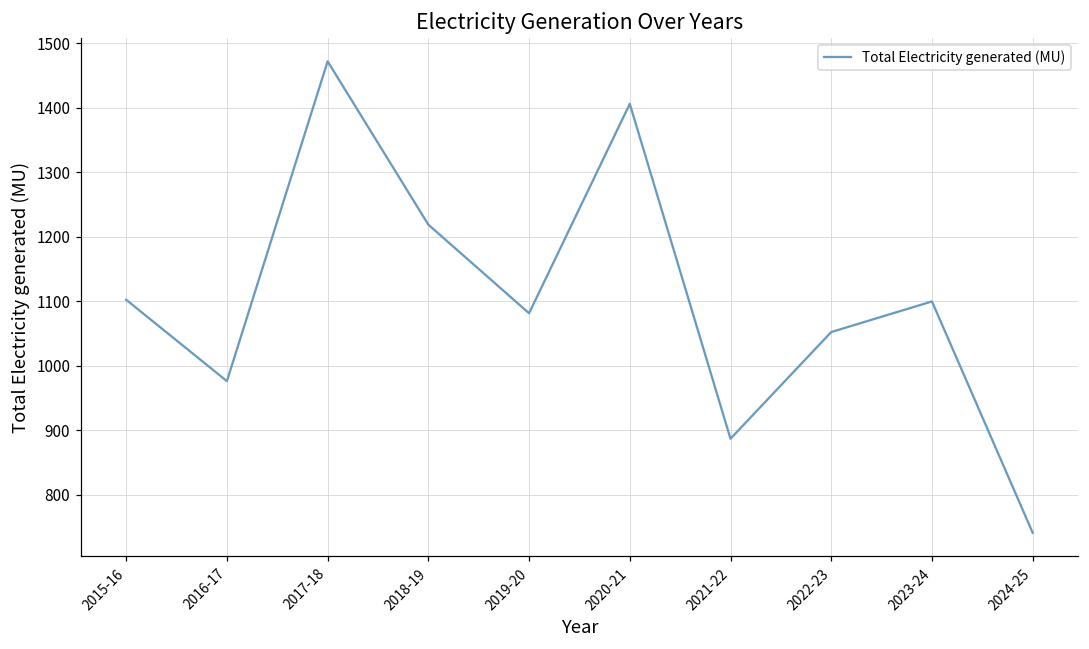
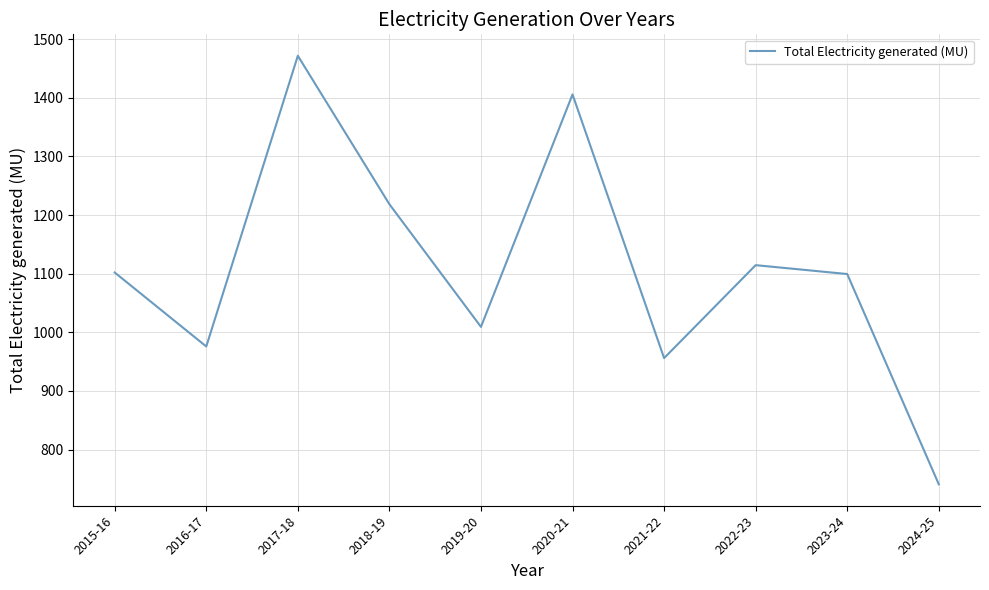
  {
    "2015-16": 1100,
    "2016-17": 980,
    "2017-18": 1470,
    "2018-19": 1220,
-   "2019-20": 1080,
+   "2019-20": 1010,
    "2020-21": 1410,
-   "2021-22": 890,
-   "2022-23": 1050,
+   "2021-22": 960,
+   "2022-23": 1110,
    "2023-24": 1100,
    "2024-25": 740
  }
